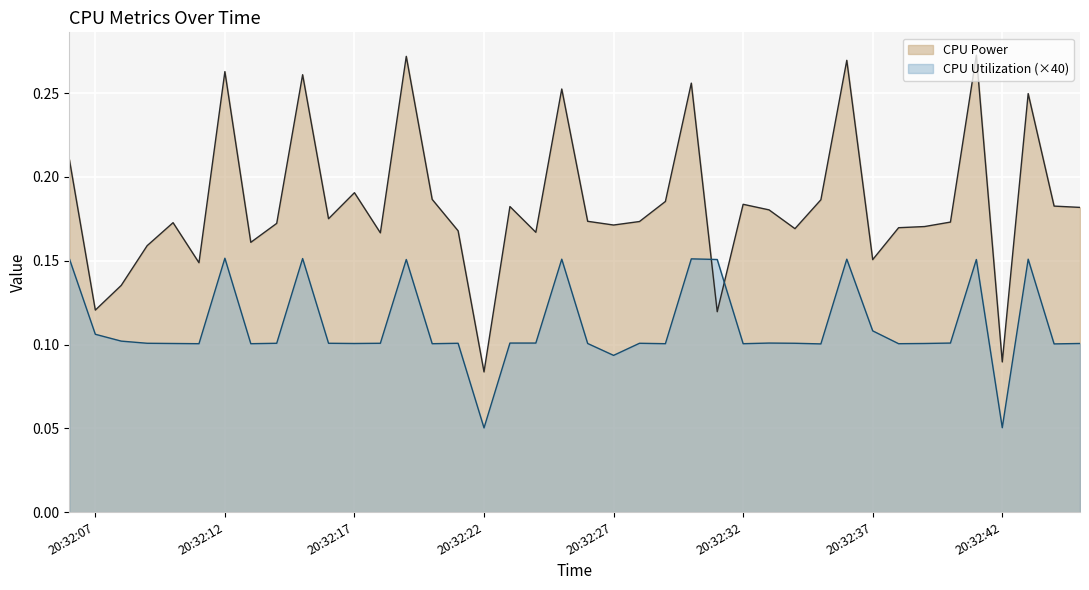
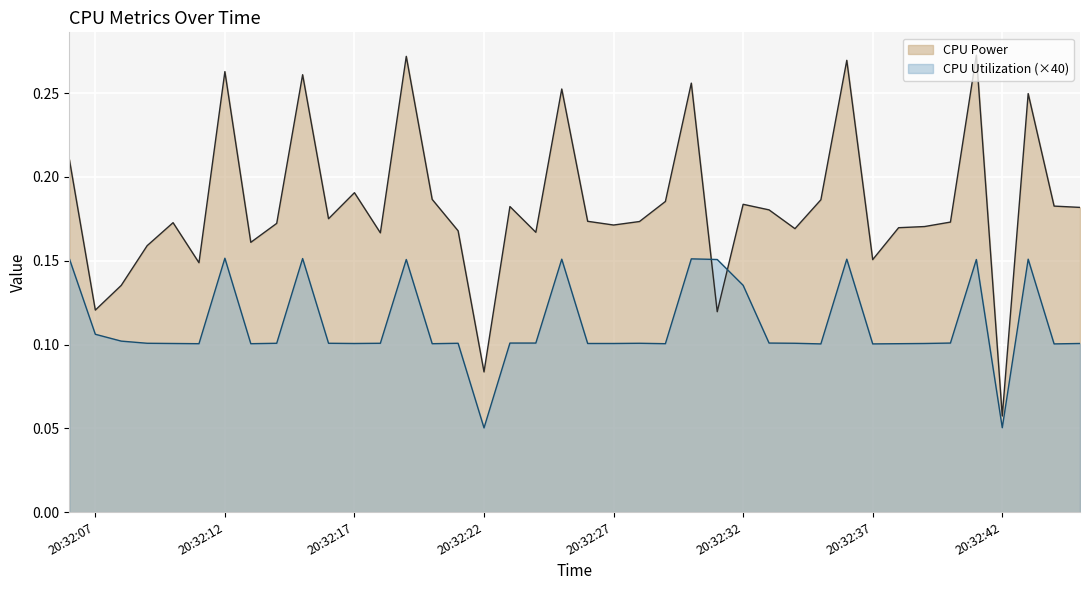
  {
    "CPU Power": {
      "20:32:07": 0.121,
      "20:32:12": 0.263,
      "20:32:17": 0.191,
      "20:32:22": 0.084,
      "20:32:27": 0.171,
      "20:32:32": 0.184,
      "20:32:37": 0.151,
-     "20:32:42": 0.090
+     "20:32:42": 0.057
    },
    "CPU Utilization (×40)": {
      "20:32:07": 0.106,
      "20:32:12": 0.152,
      "20:32:17": 0.101,
      "20:32:22": 0.050,
-     "20:32:27": 0.094,
-     "20:32:32": 0.101,
-     "20:32:37": 0.108,
+     "20:32:27": 0.101,
+     "20:32:32": 0.135,
+     "20:32:37": 0.100,
      "20:32:42": 0.050
    }
  }
